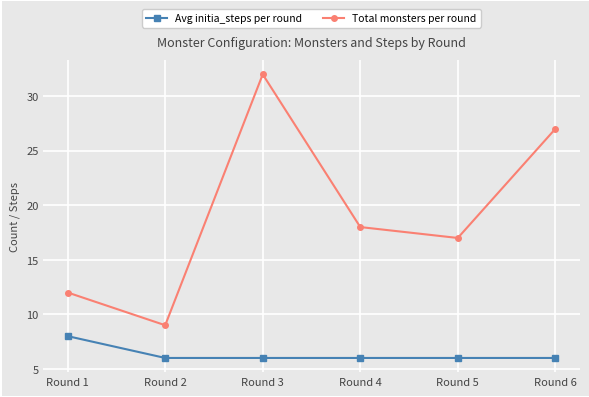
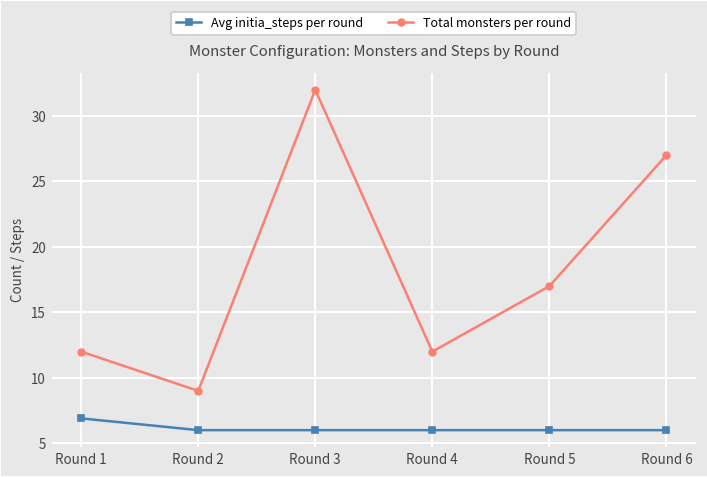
  {
    "Avg initia_steps per round": {
-     "Round 1": 8.0,
+     "Round 1": 6.9,
      "Round 2": 6.0,
      "Round 3": 6.0,
      "Round 4": 6.0,
      "Round 5": 6.0,
      "Round 6": 6.0
    },
    "Total monsters per round": {
      "Round 1": 12,
      "Round 2": 9,
      "Round 3": 32,
-     "Round 4": 18,
+     "Round 4": 12,
      "Round 5": 17,
      "Round 6": 27
    }
  }
